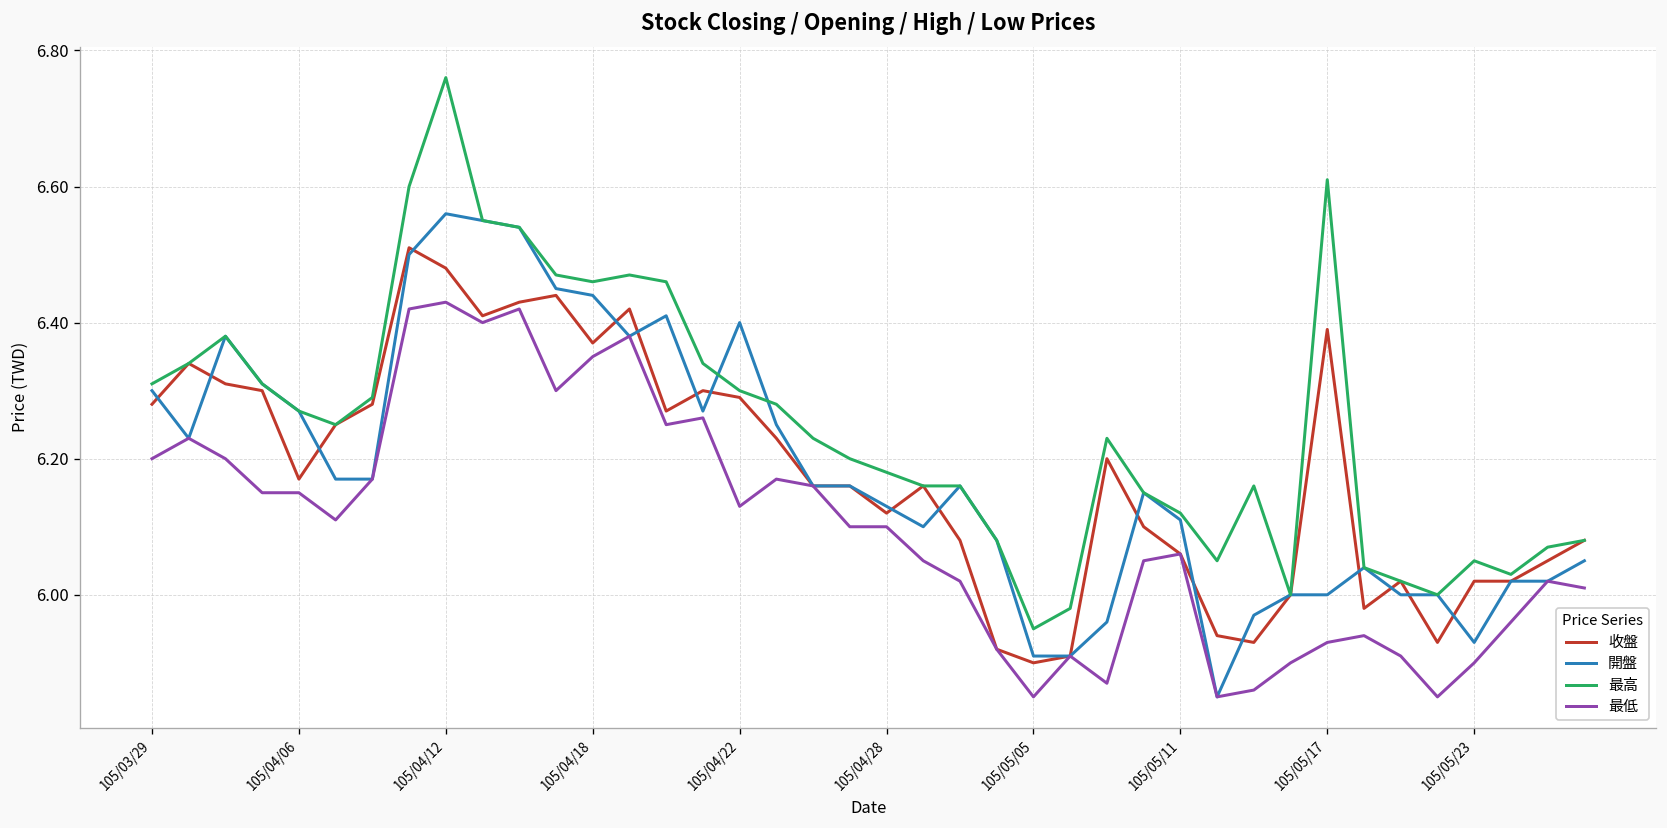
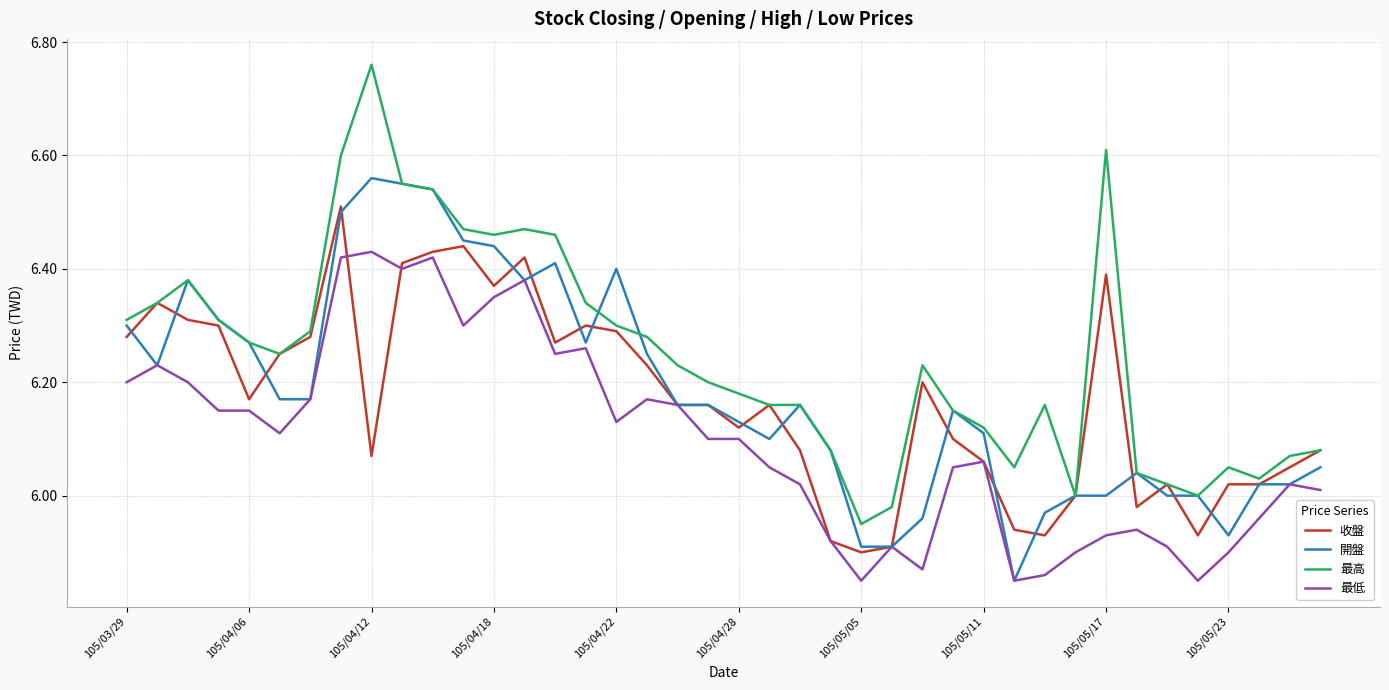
  {
    "收盤": {
      "105/03/29": 6.28,
      "105/04/06": 6.17,
-     "105/04/12": 6.48,
+     "105/04/12": 6.07,
      "105/04/18": 6.37,
      "105/04/22": 6.29,
      "105/04/28": 6.12,
      "105/05/05": 5.90,
      "105/05/17": 6.39,
      "105/05/23": 6.02
    },
    "開盤": {
      "105/03/29": 6.30,
      "105/04/12": 6.56,
      "105/04/18": 6.44,
      "105/04/22": 6.40,
      "105/04/28": 6.13,
      "105/05/05": 5.91,
      "105/05/11": 6.11,
      "105/05/17": 6.00,
      "105/05/23": 5.93
    },
    "最高": {
      "105/03/29": 6.31,
      "105/04/12": 6.76,
      "105/04/18": 6.46,
      "105/04/22": 6.30,
      "105/04/28": 6.18,
      "105/05/05": 5.95,
      "105/05/11": 6.12,
      "105/05/17": 6.61,
      "105/05/23": 6.05
    },
    "最低": {
      "105/03/29": 6.20,
      "105/04/06": 6.15,
      "105/04/12": 6.43,
      "105/04/18": 6.35,
      "105/04/22": 6.13,
      "105/04/28": 6.10,
      "105/05/05": 5.85,
      "105/05/17": 5.93,
      "105/05/23": 5.90
    }
  }
